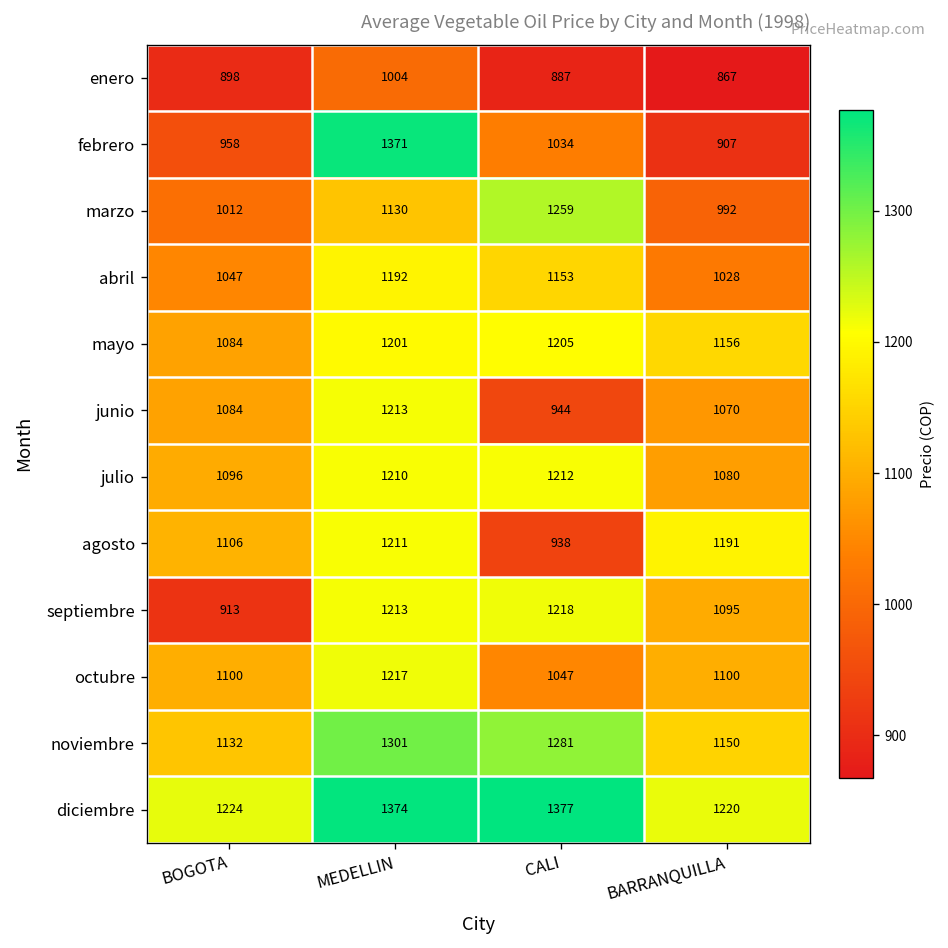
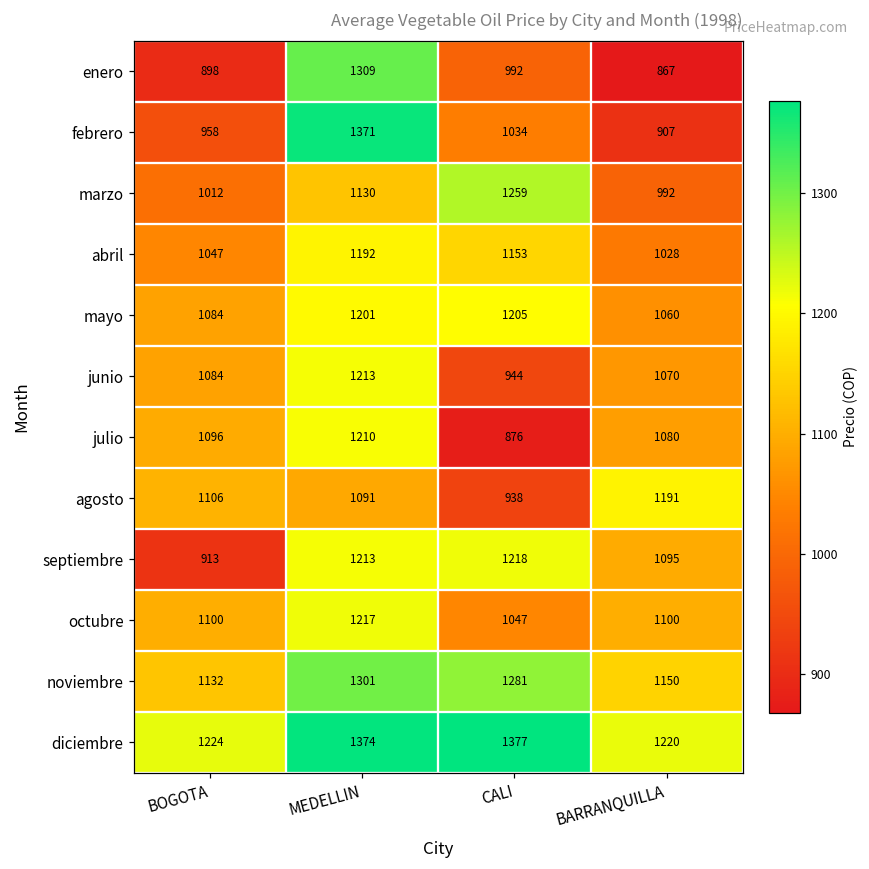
  {
    "enero": {
      "BOGOTA": 898,
-     "MEDELLIN": 1004,
-     "CALI": 887,
+     "MEDELLIN": 1309,
+     "CALI": 992,
      "BARRANQUILLA": 867
    },
    "febrero": {
      "BOGOTA": 958,
      "MEDELLIN": 1371,
      "CALI": 1034,
      "BARRANQUILLA": 907
    },
    "marzo": {
      "BOGOTA": 1012,
      "MEDELLIN": 1130,
      "CALI": 1259,
      "BARRANQUILLA": 992
    },
    "abril": {
      "BOGOTA": 1047,
      "MEDELLIN": 1192,
      "CALI": 1153,
      "BARRANQUILLA": 1028
    },
    "mayo": {
      "BOGOTA": 1084,
      "MEDELLIN": 1201,
      "CALI": 1205,
-     "BARRANQUILLA": 1156
+     "BARRANQUILLA": 1060
    },
    "junio": {
      "BOGOTA": 1084,
      "MEDELLIN": 1213,
      "CALI": 944,
      "BARRANQUILLA": 1070
    },
    "julio": {
      "BOGOTA": 1096,
      "MEDELLIN": 1210,
-     "CALI": 1212,
+     "CALI": 876,
      "BARRANQUILLA": 1080
    },
    "agosto": {
      "BOGOTA": 1106,
-     "MEDELLIN": 1211,
+     "MEDELLIN": 1091,
      "CALI": 938,
      "BARRANQUILLA": 1191
    },
    "septiembre": {
      "BOGOTA": 913,
      "MEDELLIN": 1213,
      "CALI": 1218,
      "BARRANQUILLA": 1095
    },
    "octubre": {
      "BOGOTA": 1100,
      "MEDELLIN": 1217,
      "CALI": 1047,
      "BARRANQUILLA": 1100
    },
    "noviembre": {
      "BOGOTA": 1132,
      "MEDELLIN": 1301,
      "CALI": 1281,
      "BARRANQUILLA": 1150
    },
    "diciembre": {
      "BOGOTA": 1224,
      "MEDELLIN": 1374,
      "CALI": 1377,
      "BARRANQUILLA": 1220
    }
  }
